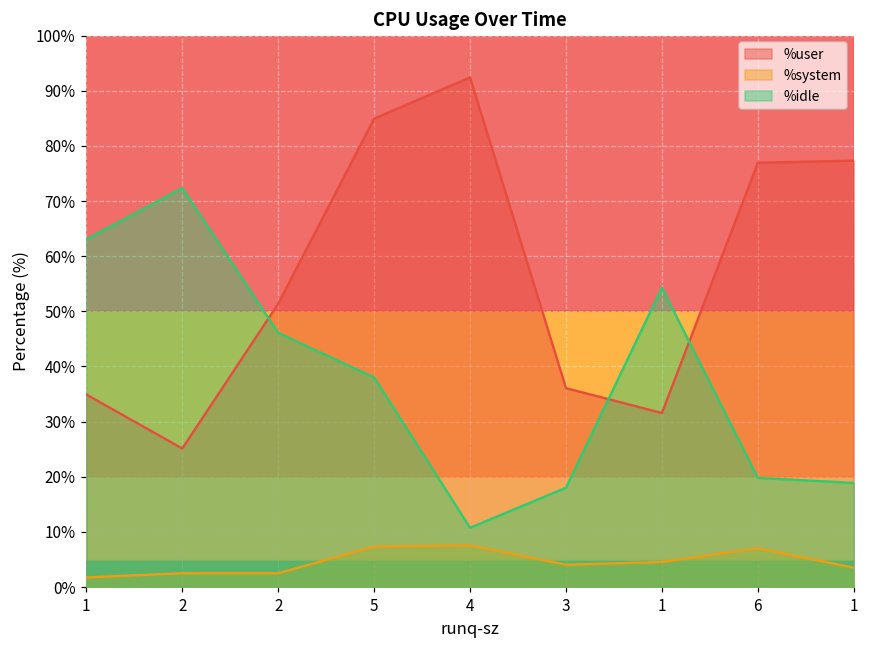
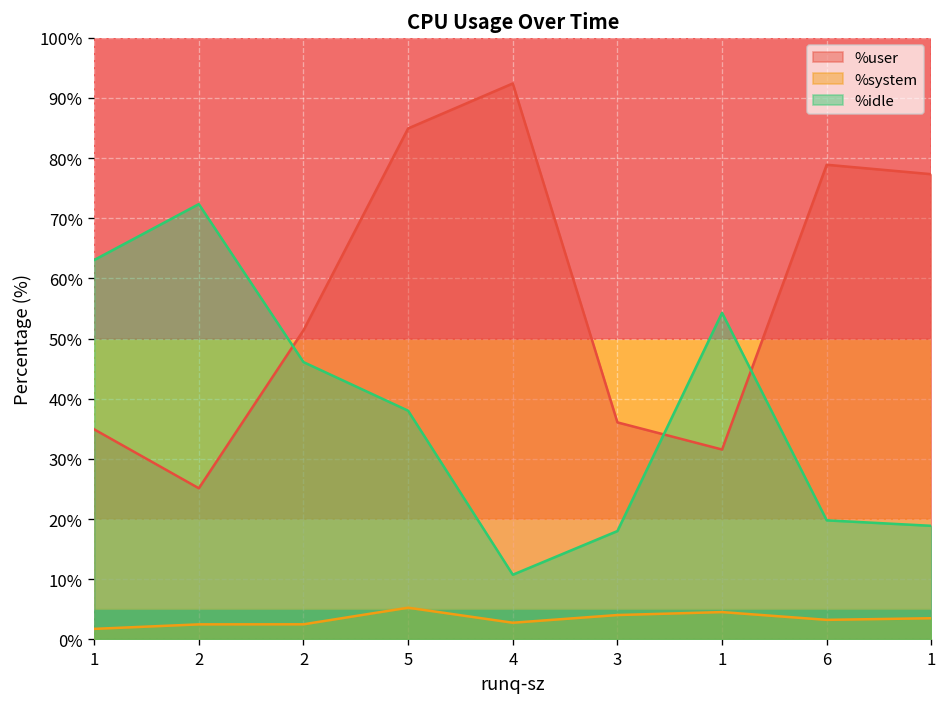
  {
    "%user": {
      "5": "85%",
      "4": "92%",
      "3": "36%",
-     "6": "77%"
+     "6": "79%"
    },
    "%system": {
-     "5": "7%",
-     "4": "8%",
+     "5": "5%",
+     "4": "3%",
      "3": "4%",
-     "6": "7%"
+     "6": "3%"
    },
    "%idle": {
      "5": "38%",
      "4": "11%",
      "3": "18%",
      "6": "20%"
    }
  }
